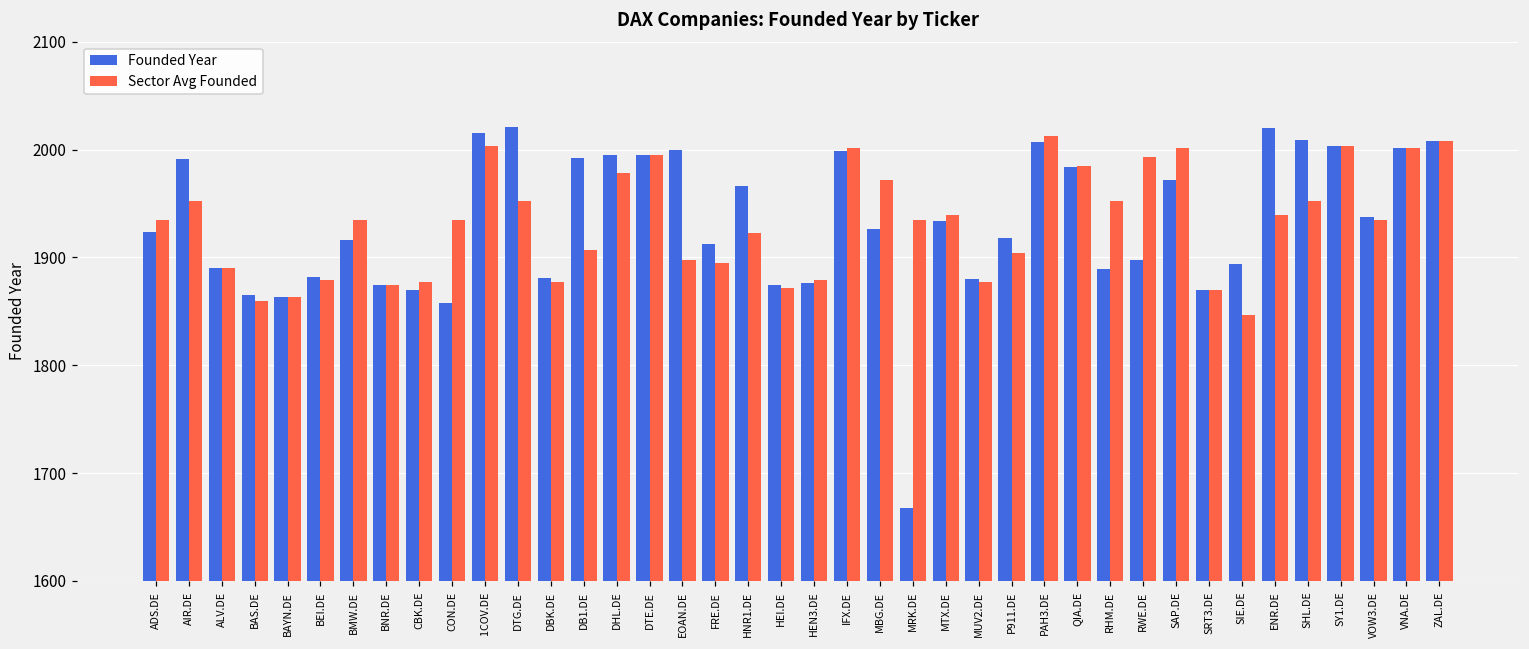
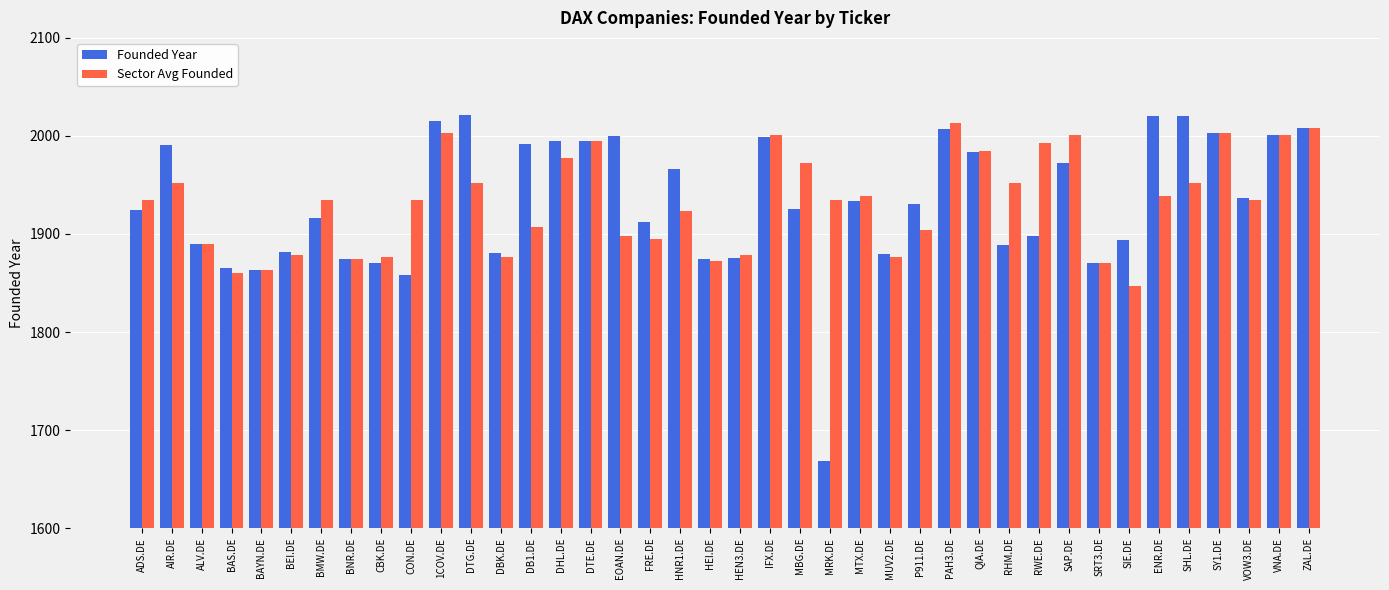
  {
    "Founded Year": {
      "ADS.DE": 1920,
      "AIR.DE": 1990,
      "ALV.DE": 1890,
      "BAS.DE": 1870,
      "BAYN.DE": 1860,
      "BEI.DE": 1880,
      "BMW.DE": 1920,
      "BNR.DE": 1870,
      "CBK.DE": 1870,
      "CON.DE": 1860,
      "1COV.DE": 2020,
      "DTG.DE": 2020,
      "DBK.DE": 1880,
      "DB1.DE": 1990,
      "DHL.DE": 2000,
      "DTE.DE": 2000,
      "EOAN.DE": 2000,
      "FRE.DE": 1910,
      "HNR1.DE": 1970,
      "HEI.DE": 1870,
      "HEN3.DE": 1880,
      "IFX.DE": 2000,
      "MBG.DE": 1930,
      "MRK.DE": 1670,
      "MTX.DE": 1930,
      "MUV2.DE": 1880,
-     "P911.DE": 1920,
+     "P911.DE": 1930,
      "PAH3.DE": 2010,
      "QIA.DE": 1980,
      "RHM.DE": 1890,
      "RWE.DE": 1900,
      "SAP.DE": 1970,
      "SRT3.DE": 1870,
      "SIE.DE": 1890,
      "ENR.DE": 2020,
-     "SHL.DE": 2010,
+     "SHL.DE": 2020,
      "SY1.DE": 2000,
      "VOW3.DE": 1940,
      "VNA.DE": 2000,
      "ZAL.DE": 2010
    },
    "Sector Avg Founded": {
      "ADS.DE": 1940,
      "AIR.DE": 1950,
      "ALV.DE": 1890,
      "BAS.DE": 1860,
      "BAYN.DE": 1860,
      "BEI.DE": 1880,
      "BMW.DE": 1940,
      "BNR.DE": 1870,
      "CBK.DE": 1880,
      "CON.DE": 1940,
      "1COV.DE": 2000,
      "DTG.DE": 1950,
      "DBK.DE": 1880,
      "DB1.DE": 1910,
      "DHL.DE": 1980,
      "DTE.DE": 2000,
      "EOAN.DE": 1900,
      "FRE.DE": 1900,
      "HNR1.DE": 1920,
      "HEI.DE": 1870,
      "HEN3.DE": 1880,
      "IFX.DE": 2000,
      "MBG.DE": 1970,
      "MRK.DE": 1940,
      "MTX.DE": 1940,
      "MUV2.DE": 1880,
      "P911.DE": 1900,
      "PAH3.DE": 2010,
      "QIA.DE": 1990,
      "RHM.DE": 1950,
      "RWE.DE": 1990,
      "SAP.DE": 2000,
      "SRT3.DE": 1870,
      "SIE.DE": 1850,
      "ENR.DE": 1940,
      "SHL.DE": 1950,
      "SY1.DE": 2000,
      "VOW3.DE": 1940,
      "VNA.DE": 2000,
      "ZAL.DE": 2010
    }
  }
